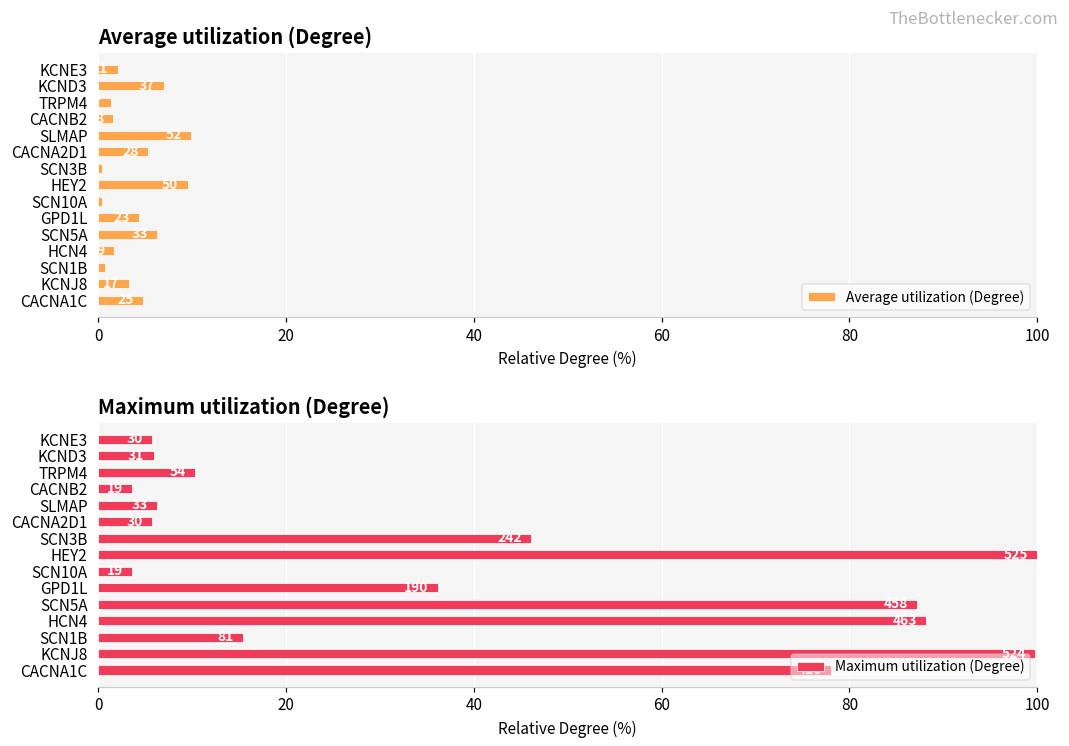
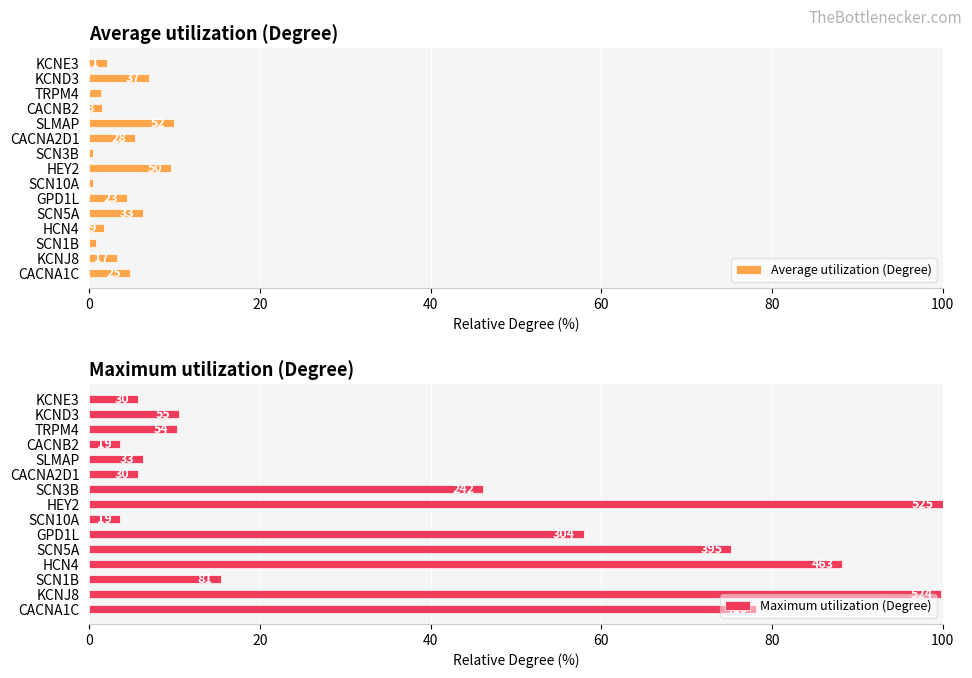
  {
    "Average utilization (Degree)": {
      "KCNE3": 2,
      "KCND3": 7,
      "TRPM4": 1,
      "CACNB2": 2,
      "SLMAP": 10,
      "CACNA2D1": 5,
      "SCN3B": 0,
      "HEY2": 10,
      "SCN10A": 0,
      "GPD1L": 4,
      "SCN5A": 6,
      "HCN4": 2,
      "SCN1B": 1,
      "KCNJ8": 3,
      "CACNA1C": 5
    },
    "Maximum utilization (Degree)": {
      "KCNE3": 6,
-     "KCND3": 6,
+     "KCND3": 10,
      "TRPM4": 10,
      "CACNB2": 4,
      "SLMAP": 6,
      "CACNA2D1": 6,
      "SCN3B": 46,
      "HEY2": 100,
      "SCN10A": 4,
-     "GPD1L": 36,
-     "SCN5A": 87,
+     "GPD1L": 58,
+     "SCN5A": 75,
      "HCN4": 88,
      "SCN1B": 15,
      "KCNJ8": 100
    }
  }
